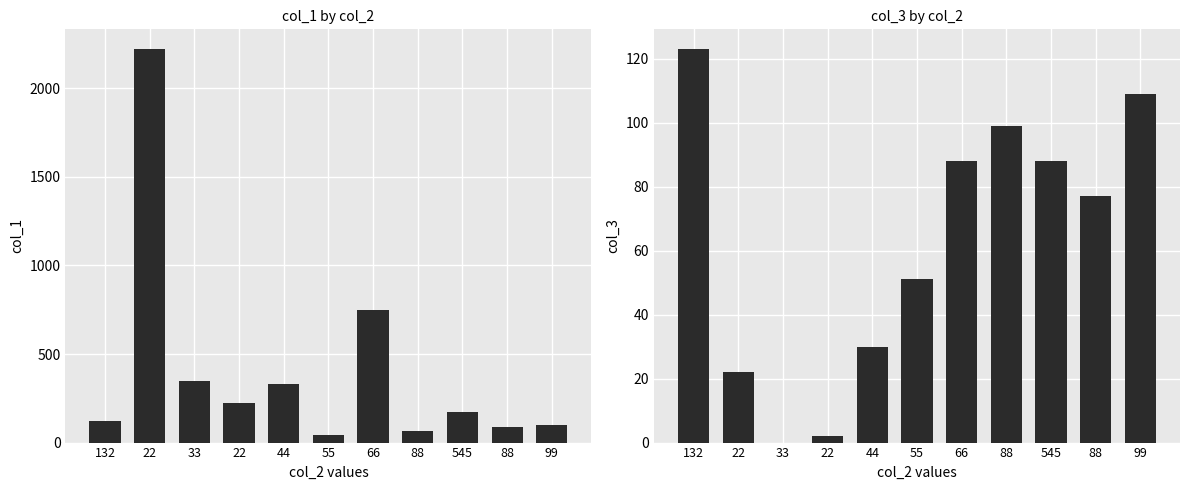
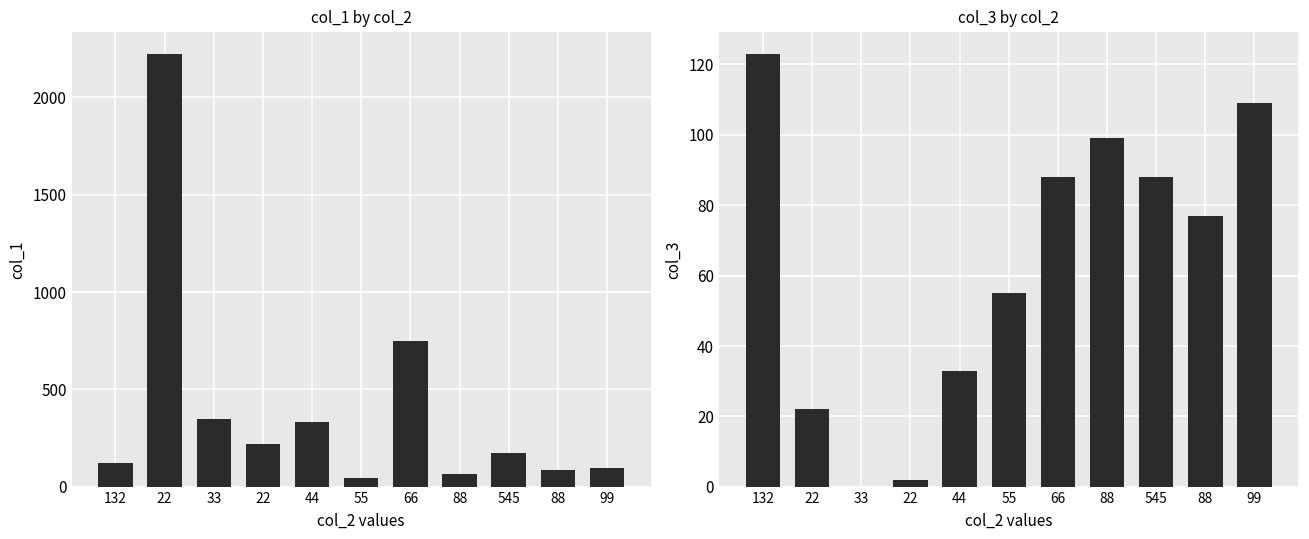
  {
    "col_1 by col_2": {
      "132": 120,
      "33": 350,
      "44": 330,
      "55": 40,
      "66": 750,
      "545": 170,
      "99": 100
    },
    "col_3 by col_2": {
      "132": 123,
      "33": 0,
-     "44": 30,
-     "55": 51,
+     "44": 33,
+     "55": 55,
      "66": 88,
      "545": 88,
      "99": 109
    }
  }
